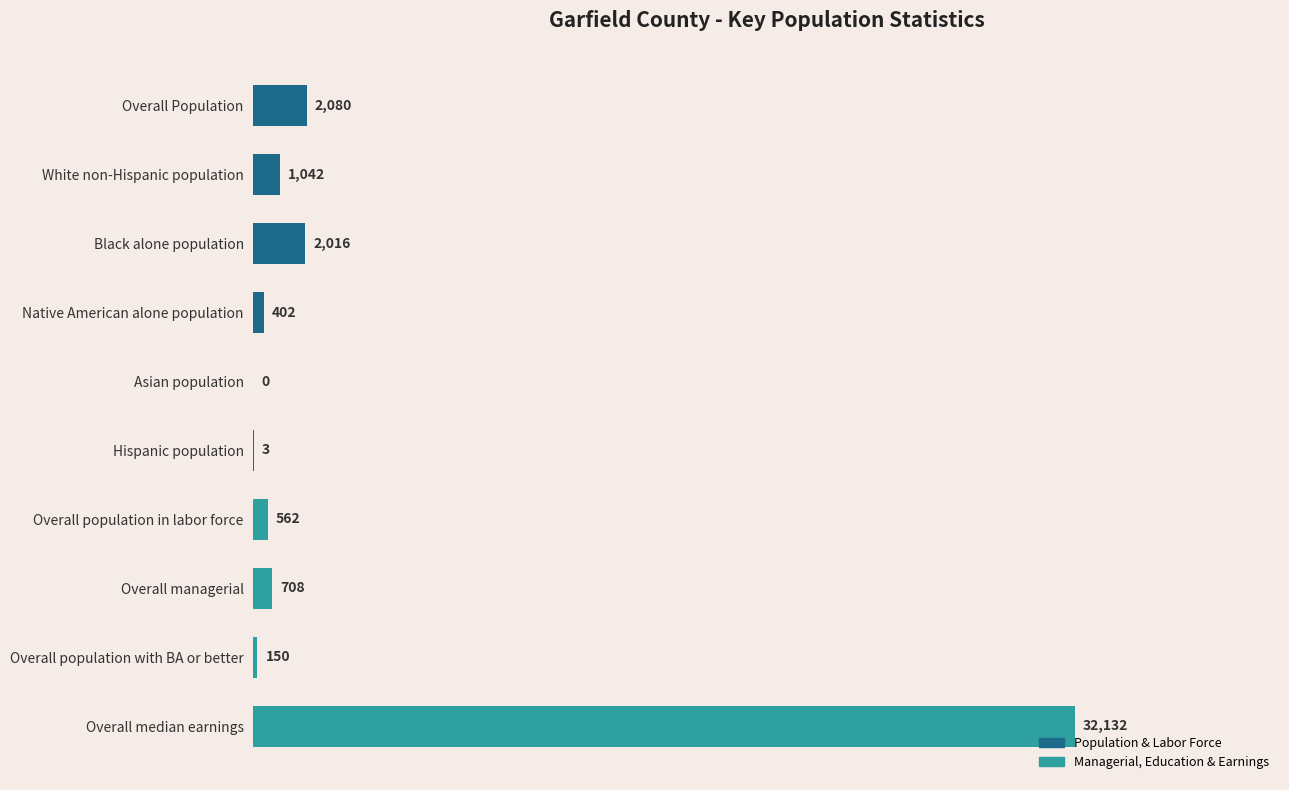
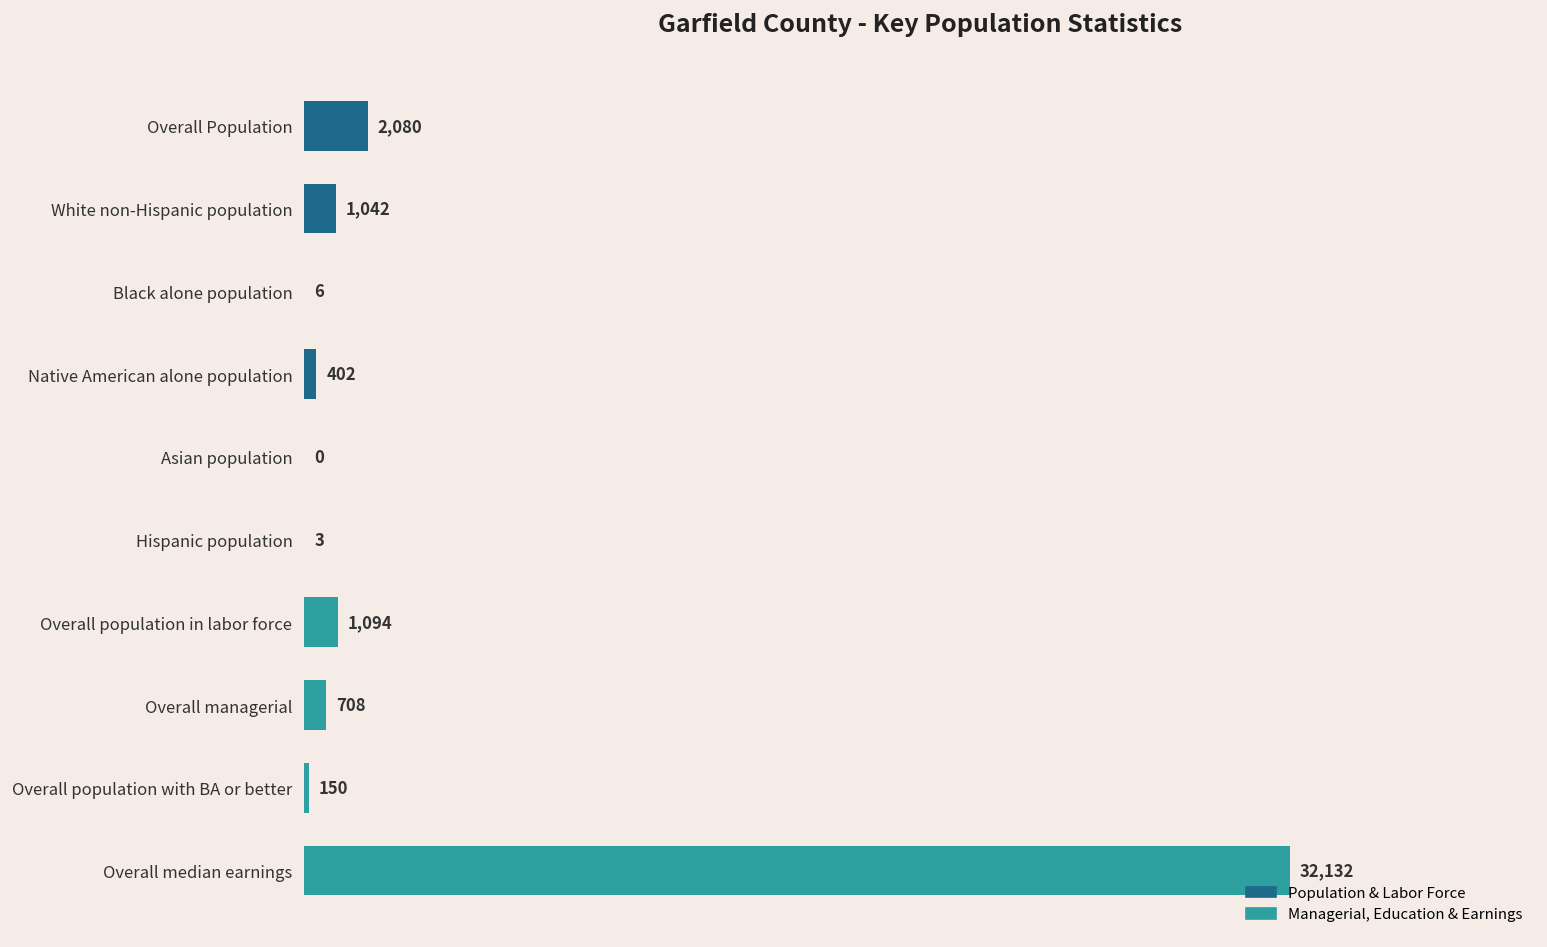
  {
    "Overall Population": "2,080",
    "White non-Hispanic population": "1,042",
-   "Black alone population": "2,016",
+   "Black alone population": "6",
    "Native American alone population": "402",
    "Asian population": "0",
    "Hispanic population": "3",
-   "Overall population in labor force": "562",
+   "Overall population in labor force": "1,094",
    "Overall managerial": "708",
    "Overall population with BA or better": "150",
    "Overall median earnings": "32,132"
  }
